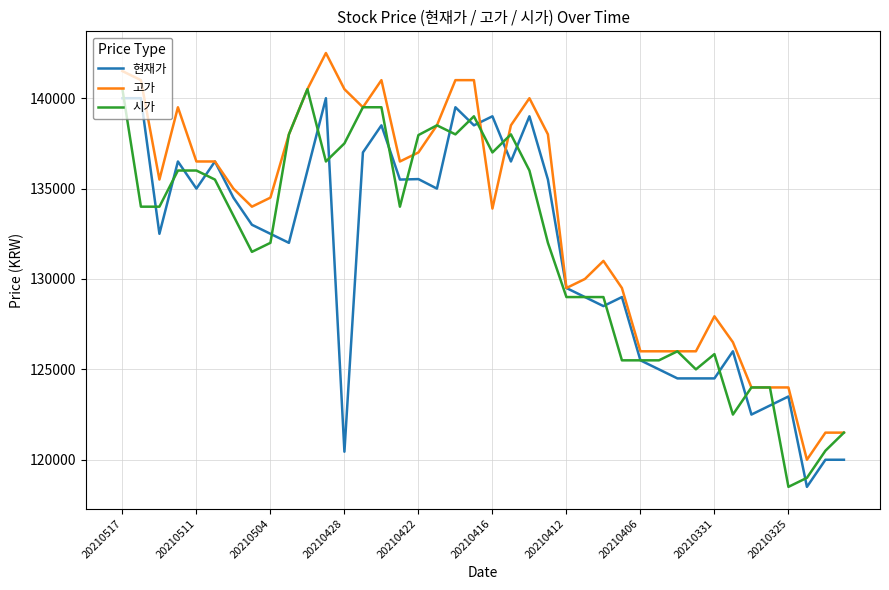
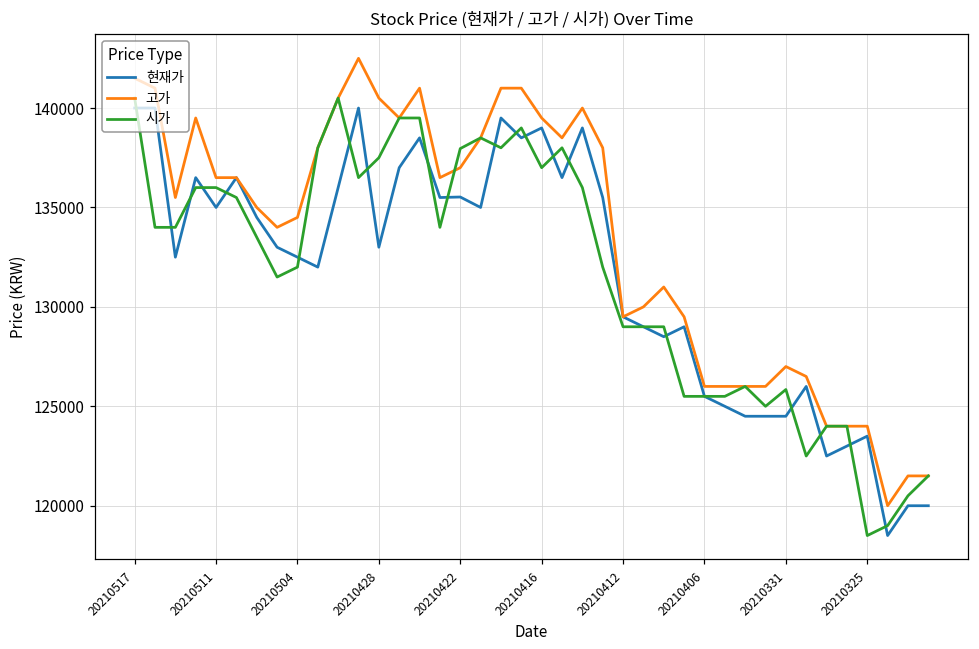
  {
    "현재가": {
      "20210511": 135000,
      "20210504": 132500,
-     "20210428": 120400,
+     "20210428": 133000,
      "20210422": 135500,
      "20210416": 139000,
      "20210331": 124500,
      "20210325": 123500
    },
    "고가": {
      "20210511": 136500,
      "20210504": 134500,
      "20210428": 140500,
      "20210422": 137000,
-     "20210416": 133900,
+     "20210416": 139500,
      "20210406": 126000,
-     "20210331": 127900,
+     "20210331": 127000,
      "20210325": 124000
    },
    "시가": {
      "20210511": 136000,
      "20210504": 132000,
      "20210428": 137500,
      "20210422": 138000,
      "20210416": 137000,
      "20210412": 129000,
      "20210331": 125800,
      "20210325": 118500
    }
  }
